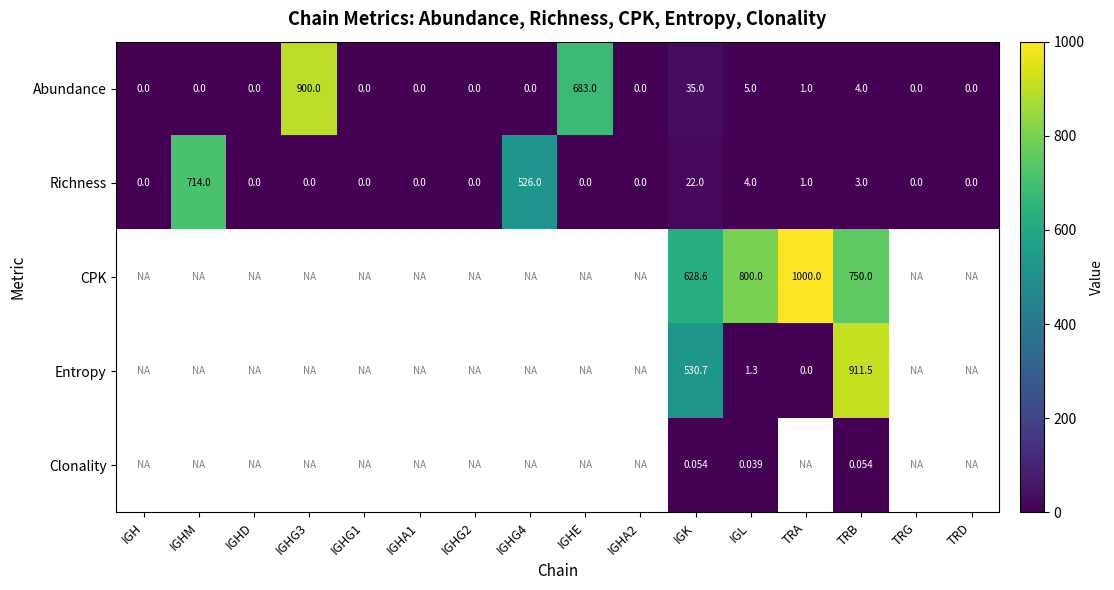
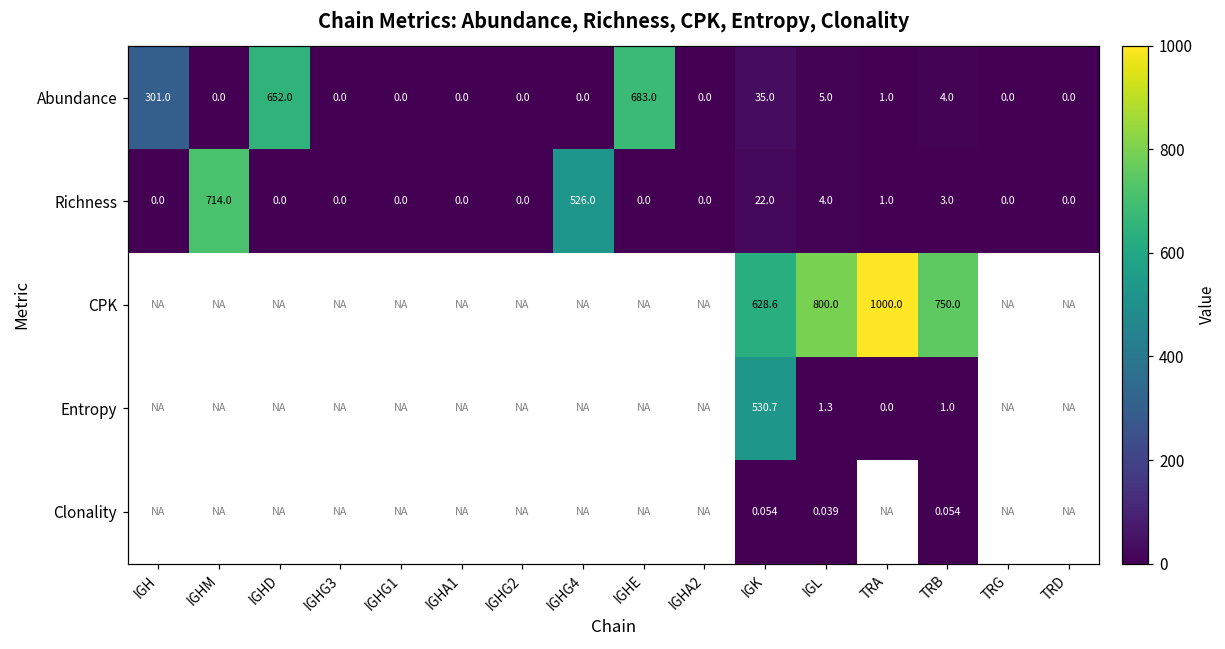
  {
    "Abundance": {
-     "IGH": 0.0,
+     "IGH": 301.0,
      "IGHM": 0.0,
-     "IGHD": 0.0,
-     "IGHG3": 900.0,
+     "IGHD": 652.0,
+     "IGHG3": 0.0,
      "IGHG1": 0.0,
      "IGHA1": 0.0,
      "IGHG2": 0.0,
      "IGHG4": 0.0,
      "IGHE": 683.0,
      "IGHA2": 0.0,
      "IGK": 35.0,
      "IGL": 5.0,
      "TRA": 1.0,
      "TRB": 4.0,
      "TRG": 0.0,
      "TRD": 0.0
    },
    "Richness": {
      "IGH": 0.0,
      "IGHM": 714.0,
      "IGHD": 0.0,
      "IGHG3": 0.0,
      "IGHG1": 0.0,
      "IGHA1": 0.0,
      "IGHG2": 0.0,
      "IGHG4": 526.0,
      "IGHE": 0.0,
      "IGHA2": 0.0,
      "IGK": 22.0,
      "IGL": 4.0,
      "TRA": 1.0,
      "TRB": 3.0,
      "TRG": 0.0,
      "TRD": 0.0
    },
    "CPK": {
      "IGK": 628.6,
      "IGL": 800.0,
      "TRA": 1000.0,
      "TRB": 750.0
    },
    "Entropy": {
      "IGK": 530.7,
      "IGL": 1.3,
      "TRA": 0.0,
-     "TRB": 911.5
+     "TRB": 1.0
    },
    "Clonality": {
      "IGK": 0.054,
      "IGL": 0.039,
      "TRB": 0.054
    }
  }
